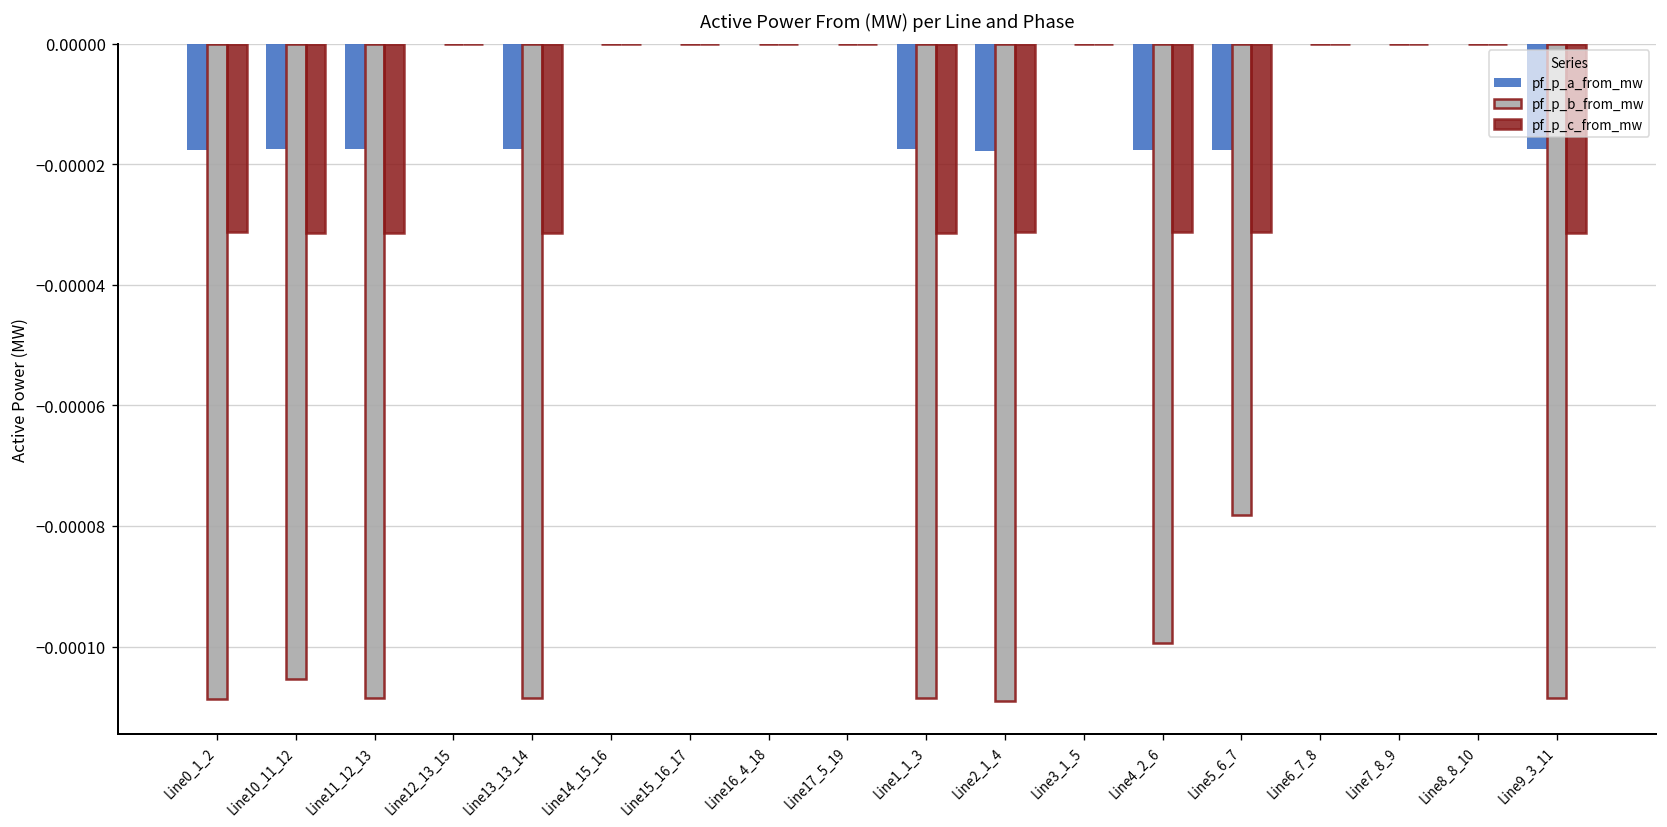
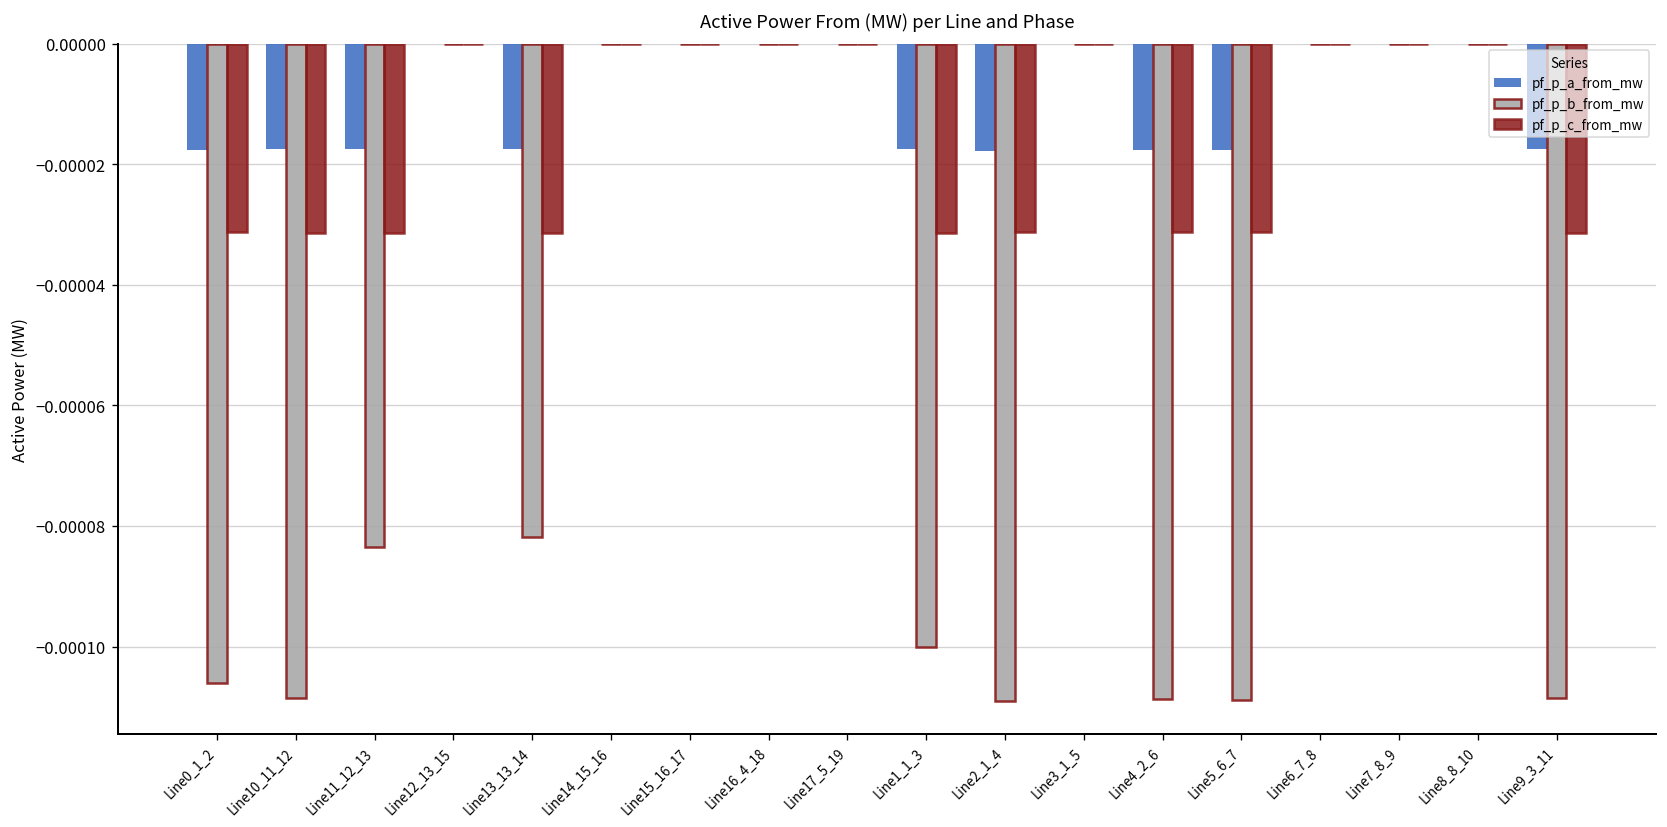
  {
    "pf_p_a_from_mw": {
      "Line0_1_2": -0.000018,
      "Line10_11_12": -0.000018,
      "Line11_12_13": -0.000018,
      "Line13_13_14": -0.000018,
      "Line1_1_3": -0.000018,
      "Line2_1_4": -0.000018,
      "Line4_2_6": -0.000018,
      "Line5_6_7": -0.000018,
      "Line9_3_11": -0.000018
    },
    "pf_p_b_from_mw": {
-     "Line0_1_2": -0.000109,
-     "Line10_11_12": -0.000105,
-     "Line11_12_13": -0.000109,
-     "Line13_13_14": -0.000109,
-     "Line1_1_3": -0.000108,
+     "Line0_1_2": -0.000106,
+     "Line10_11_12": -0.000108,
+     "Line11_12_13": -0.000084,
+     "Line13_13_14": -0.000082,
+     "Line1_1_3": -0.000100,
      "Line2_1_4": -0.000109,
-     "Line4_2_6": -0.000099,
-     "Line5_6_7": -0.000078,
+     "Line4_2_6": -0.000109,
+     "Line5_6_7": -0.000109,
      "Line9_3_11": -0.000108
    },
    "pf_p_c_from_mw": {
      "Line0_1_2": -0.000031,
      "Line10_11_12": -0.000031,
      "Line11_12_13": -0.000031,
      "Line13_13_14": -0.000031,
      "Line1_1_3": -0.000031,
      "Line2_1_4": -0.000031,
      "Line4_2_6": -0.000031,
      "Line5_6_7": -0.000031,
      "Line9_3_11": -0.000031
    }
  }
